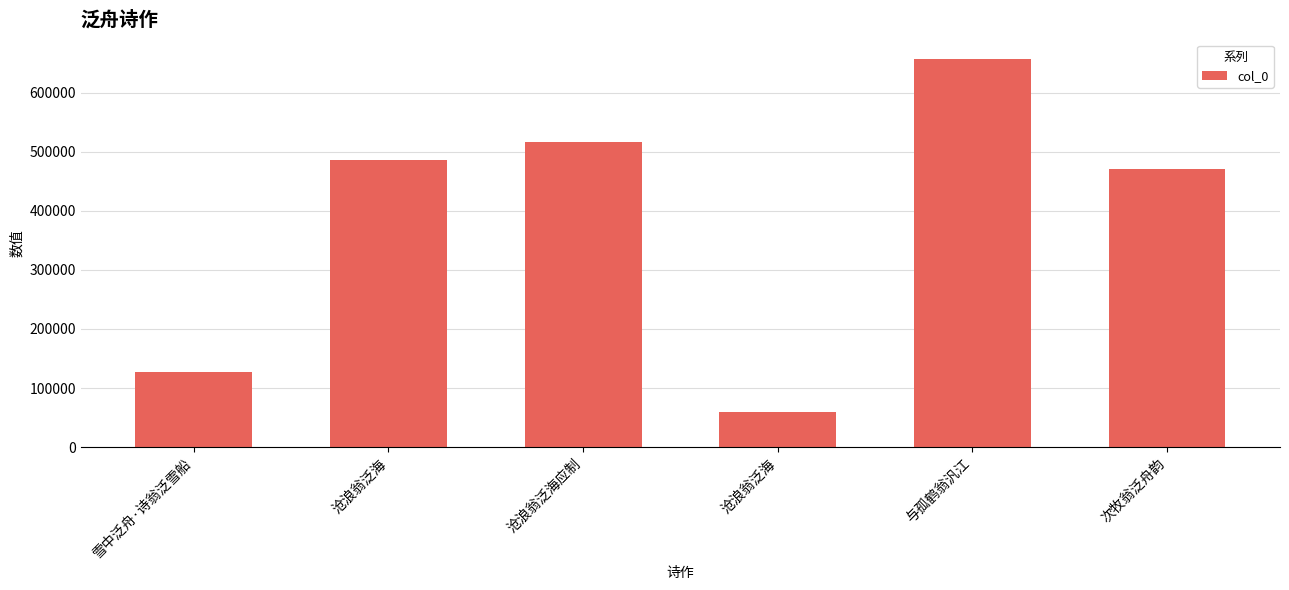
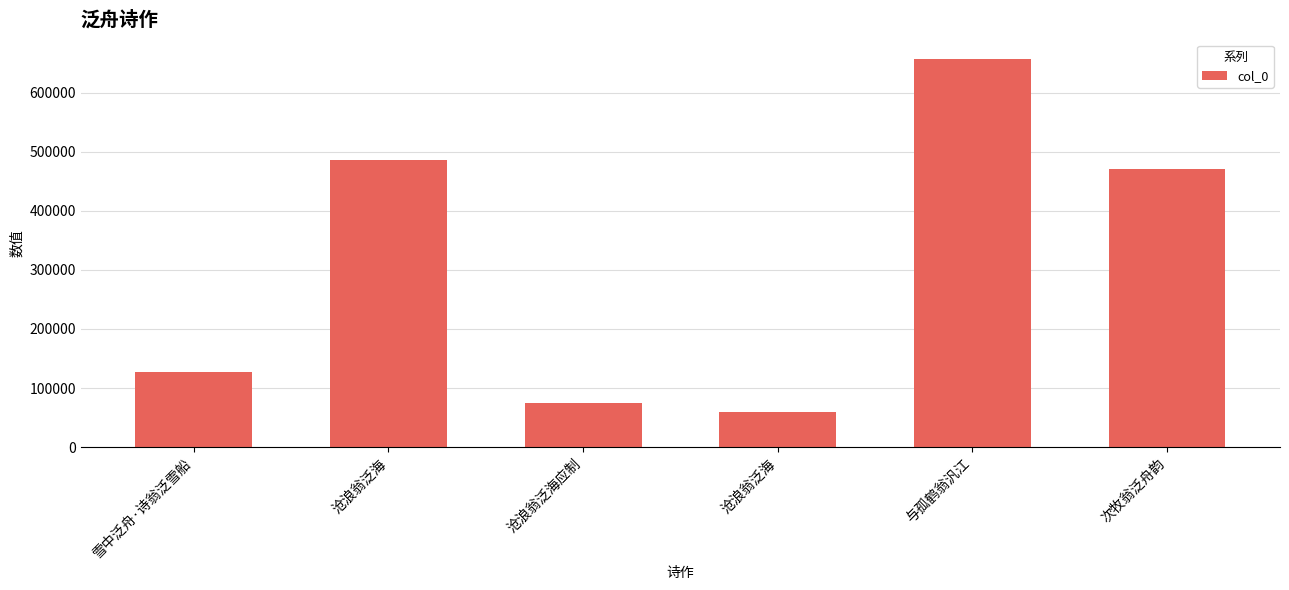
  {
    "雪中泛舟·诗翁泛雪船": 130000,
-   "沧浪翁泛海应制": 520000,
+   "沧浪翁泛海应制": 70000,
    "与孤鹤翁汎江": 660000,
    "次牧翁泛舟韵": 470000
  }
